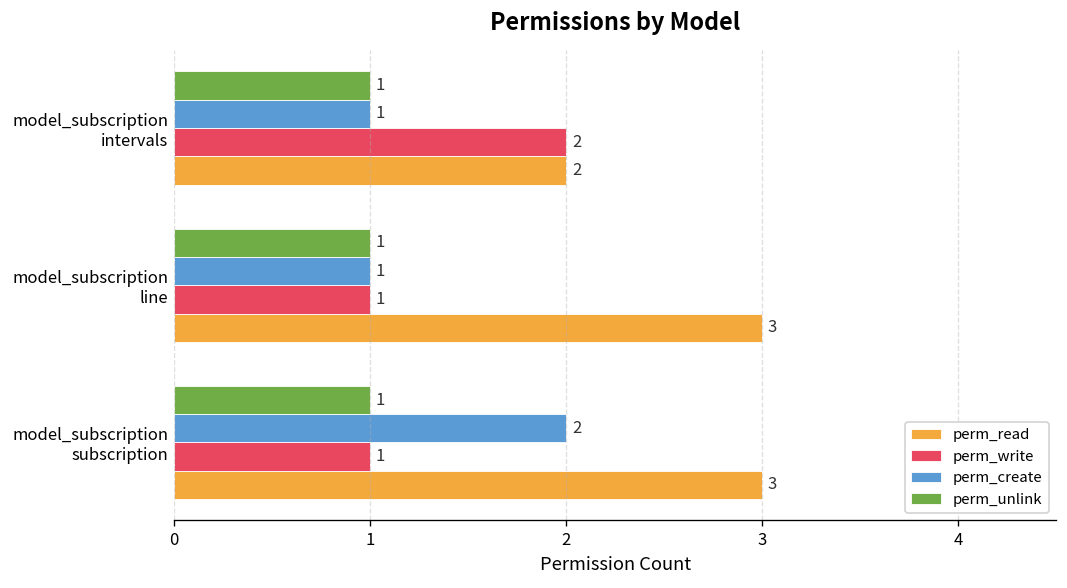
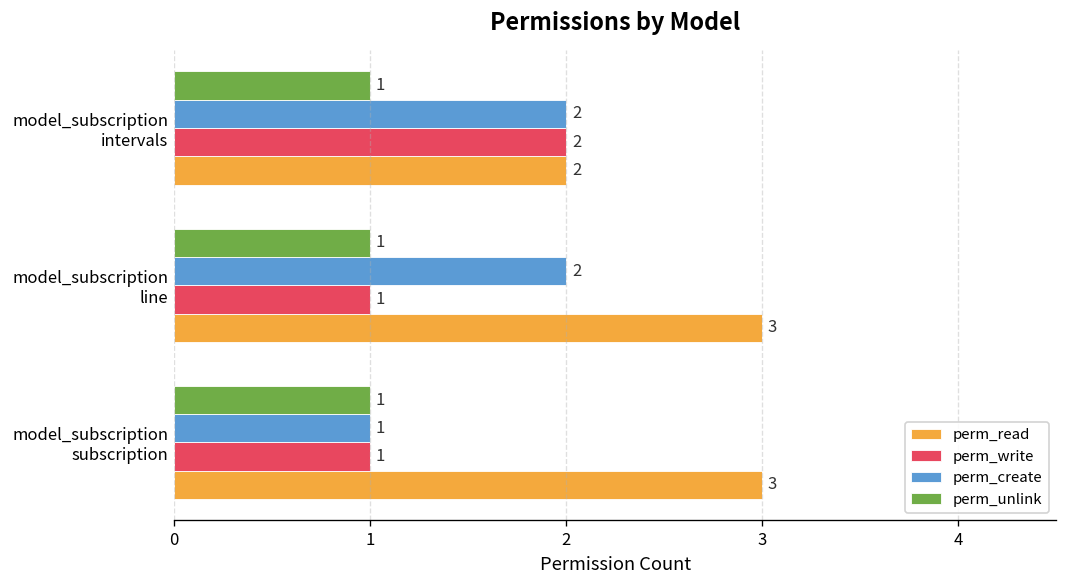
  {
    "perm_read": {
      "model_subscription intervals": 2,
      "model_subscription line": 3,
      "model_subscription subscription": 3
    },
    "perm_write": {
      "model_subscription intervals": 2,
      "model_subscription line": 1,
      "model_subscription subscription": 1
    },
    "perm_create": {
-     "model_subscription intervals": 1,
-     "model_subscription line": 1,
-     "model_subscription subscription": 2
+     "model_subscription intervals": 2,
+     "model_subscription line": 2,
+     "model_subscription subscription": 1
    },
    "perm_unlink": {
      "model_subscription intervals": 1,
      "model_subscription line": 1,
      "model_subscription subscription": 1
    }
  }
